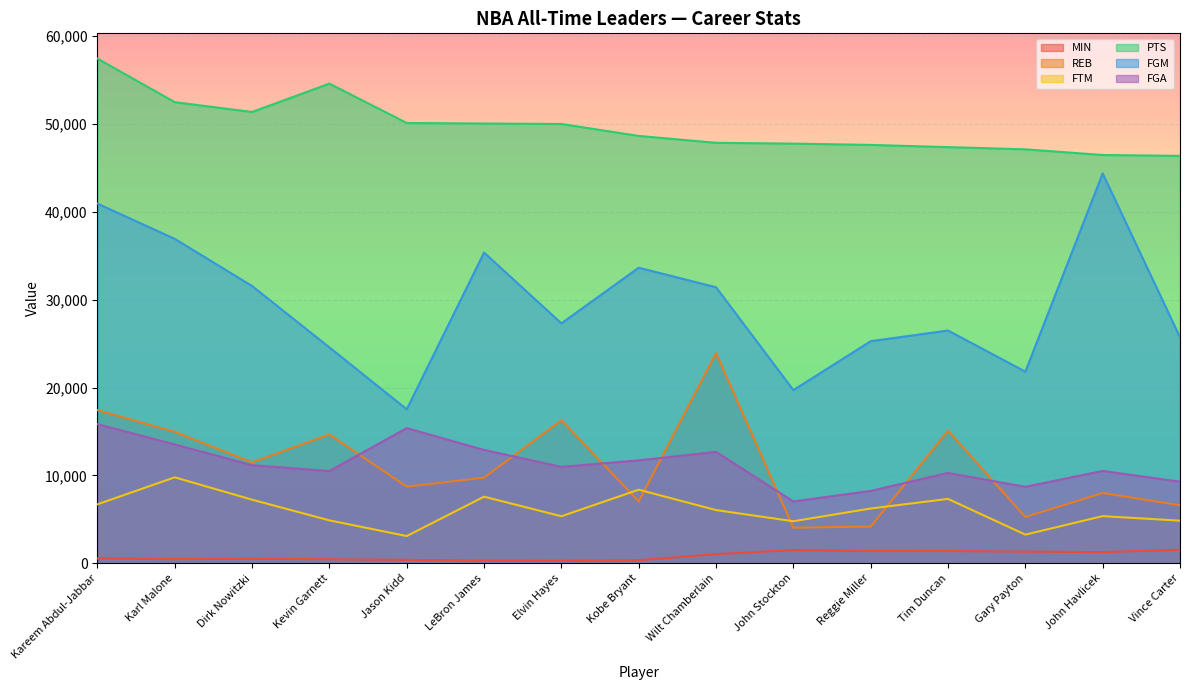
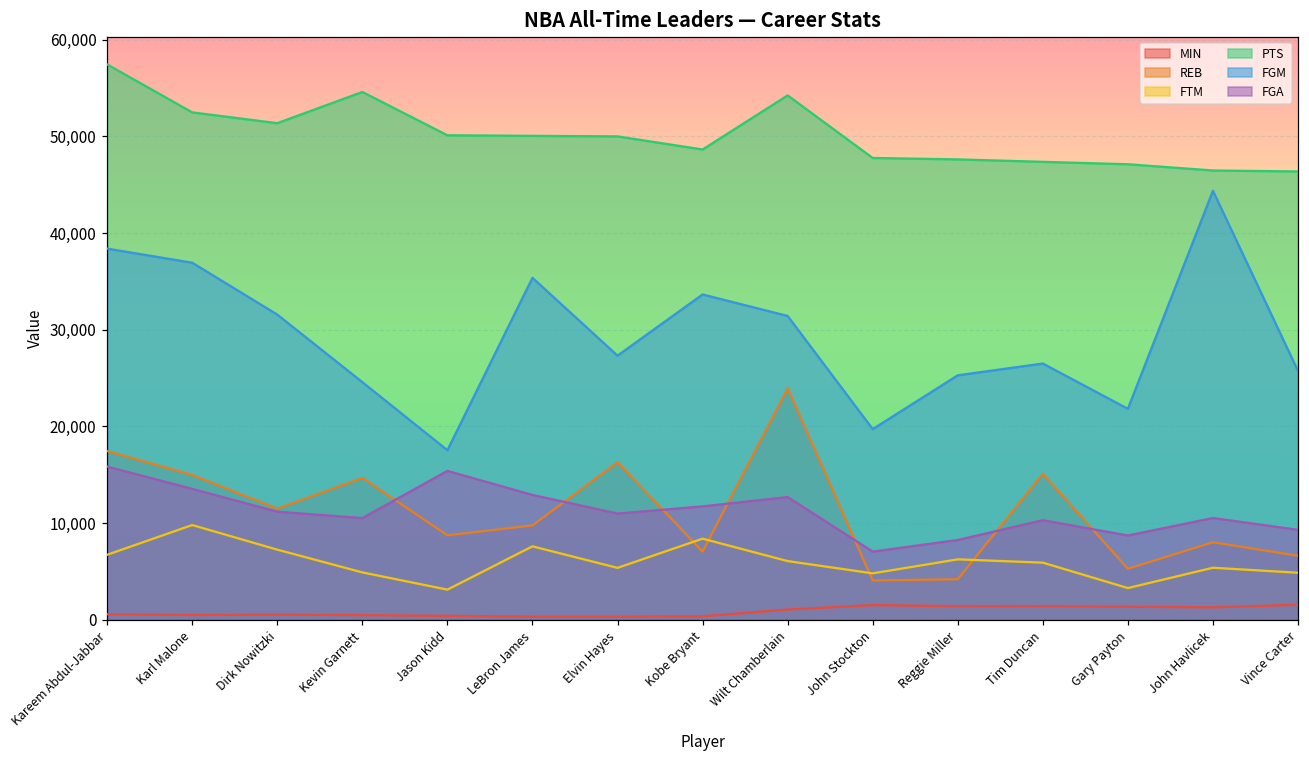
  {
    "FTM": {
      "Kareem Abdul-Jabbar": "7,000",
      "Karl Malone": "10,000",
      "Dirk Nowitzki": "7,000",
      "Kevin Garnett": "5,000",
      "Jason Kidd": "3,000",
      "LeBron James": "8,000",
      "Elvin Hayes": "5,000",
      "Kobe Bryant": "8,000",
      "Wilt Chamberlain": "6,000",
      "John Stockton": "5,000",
      "Reggie Miller": "6,000",
-     "Tim Duncan": "7,000",
+     "Tim Duncan": "6,000",
      "Gary Payton": "3,000",
      "John Havlicek": "5,000",
      "Vince Carter": "5,000"
    },
    "PTS": {
      "Kareem Abdul-Jabbar": "57,000",
      "Karl Malone": "52,000",
      "Dirk Nowitzki": "51,000",
      "Kevin Garnett": "55,000",
      "Jason Kidd": "50,000",
      "LeBron James": "50,000",
      "Elvin Hayes": "50,000",
      "Kobe Bryant": "49,000",
-     "Wilt Chamberlain": "48,000",
+     "Wilt Chamberlain": "54,000",
      "John Stockton": "48,000",
      "Reggie Miller": "48,000",
      "Tim Duncan": "47,000",
      "Gary Payton": "47,000",
      "John Havlicek": "46,000",
      "Vince Carter": "46,000"
    },
    "FGM": {
-     "Kareem Abdul-Jabbar": "41,000",
+     "Kareem Abdul-Jabbar": "38,000",
      "Karl Malone": "37,000",
      "Dirk Nowitzki": "32,000",
      "Kevin Garnett": "25,000",
      "Jason Kidd": "18,000",
      "LeBron James": "35,000",
      "Elvin Hayes": "27,000",
      "Kobe Bryant": "34,000",
      "Wilt Chamberlain": "31,000",
      "John Stockton": "20,000",
      "Reggie Miller": "25,000",
      "Tim Duncan": "26,000",
      "Gary Payton": "22,000",
      "John Havlicek": "44,000",
      "Vince Carter": "26,000"
    },
    "FGA": {
      "Kareem Abdul-Jabbar": "16,000",
      "Karl Malone": "14,000",
      "Dirk Nowitzki": "11,000",
      "Kevin Garnett": "11,000",
      "Jason Kidd": "15,000",
      "LeBron James": "13,000",
      "Elvin Hayes": "11,000",
      "Kobe Bryant": "12,000",
      "Wilt Chamberlain": "13,000",
      "John Stockton": "7,000",
      "Reggie Miller": "8,000",
      "Tim Duncan": "10,000",
      "Gary Payton": "9,000",
      "John Havlicek": "11,000",
      "Vince Carter": "9,000"
    }
  }
